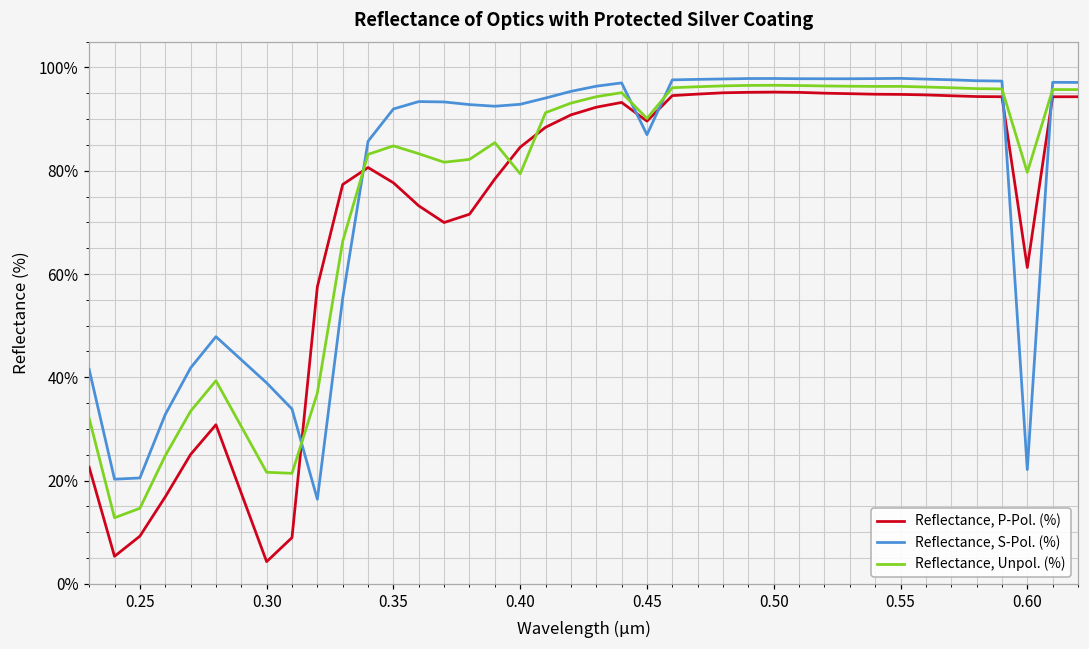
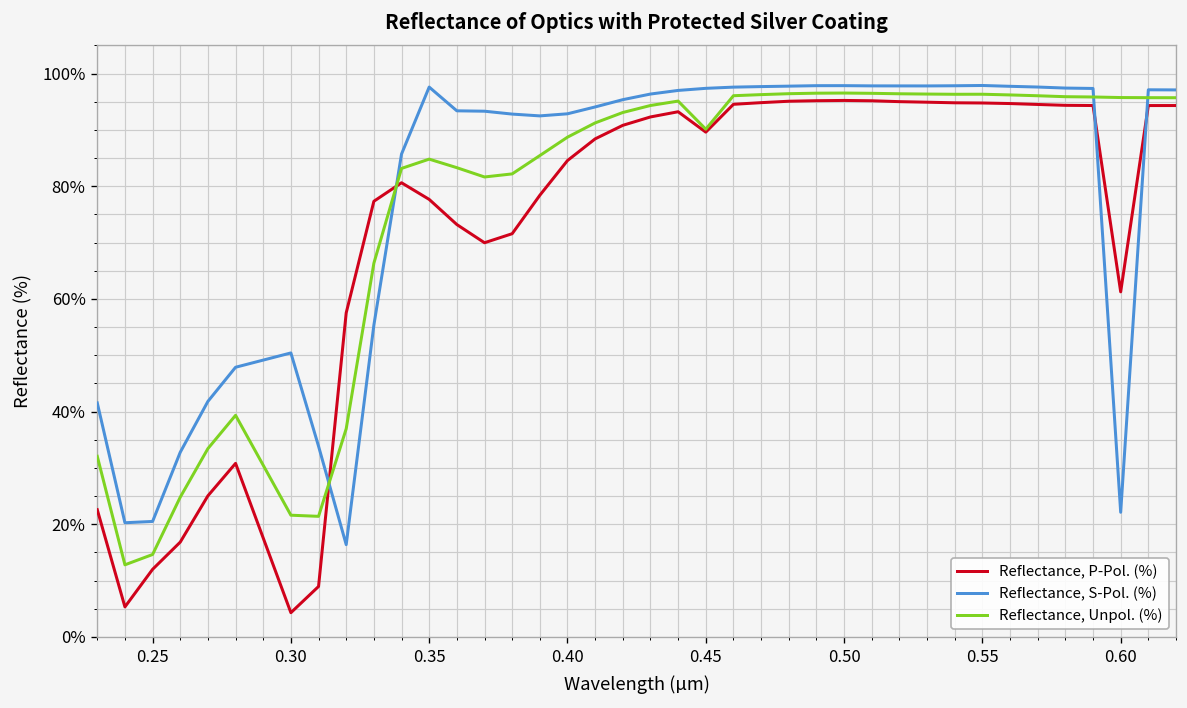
  {
    "Reflectance, P-Pol. (%)": {
-     "0.25": "9%",
+     "0.25": "12%",
      "0.30": "4%",
      "0.35": "78%",
      "0.40": "85%",
      "0.50": "95%",
      "0.55": "95%",
      "0.60": "61%"
    },
    "Reflectance, S-Pol. (%)": {
      "0.25": "20%",
-     "0.30": "39%",
-     "0.35": "92%",
+     "0.30": "50%",
+     "0.35": "98%",
      "0.40": "93%",
-     "0.45": "87%",
+     "0.45": "97%",
      "0.50": "98%",
      "0.55": "98%",
      "0.60": "22%"
    },
    "Reflectance, Unpol. (%)": {
      "0.25": "15%",
      "0.30": "22%",
      "0.35": "85%",
-     "0.40": "79%",
+     "0.40": "89%",
      "0.50": "97%",
      "0.55": "96%",
-     "0.60": "80%"
+     "0.60": "96%"
    }
  }
